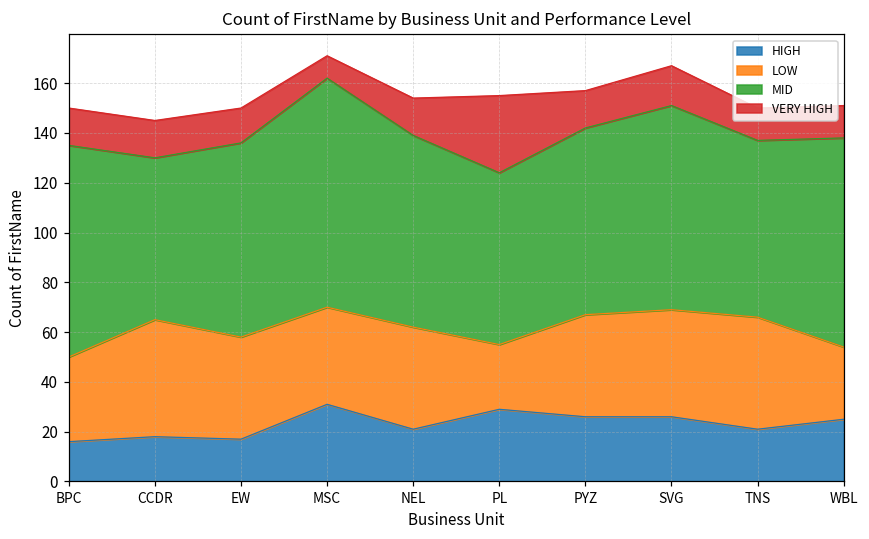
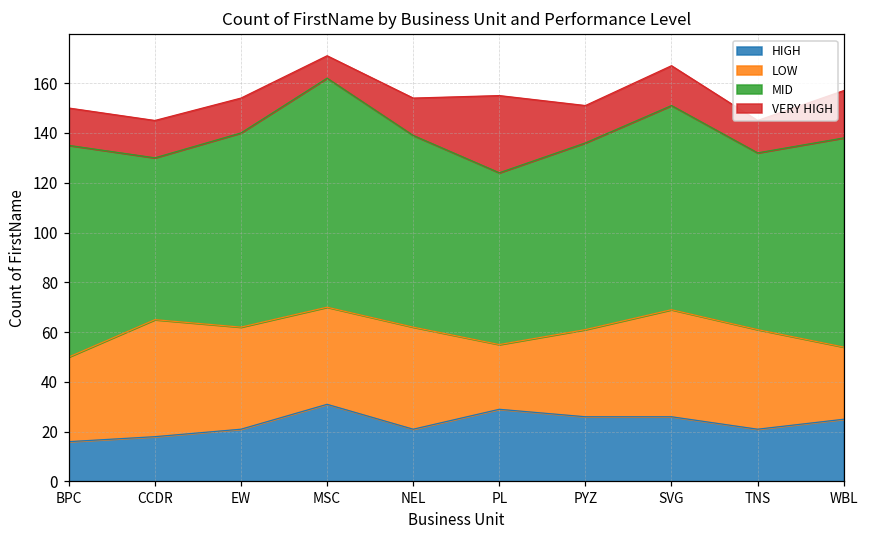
  {
    "HIGH": {
      "BPC": 16,
      "CCDR": 18,
-     "EW": 17,
+     "EW": 21,
      "MSC": 31,
      "NEL": 21,
      "PL": 29,
      "PYZ": 26,
      "SVG": 26,
      "TNS": 21,
      "WBL": 25
    },
    "LOW": {
      "BPC": 34,
      "CCDR": 47,
      "EW": 41,
      "MSC": 39,
      "NEL": 41,
      "PL": 26,
-     "PYZ": 41,
+     "PYZ": 35,
      "SVG": 43,
-     "TNS": 45,
+     "TNS": 40,
      "WBL": 29
    },
    "MID": {
      "BPC": 85,
      "CCDR": 65,
      "EW": 78,
      "MSC": 92,
      "NEL": 77,
      "PL": 69,
      "PYZ": 75,
      "SVG": 82,
      "TNS": 71,
      "WBL": 84
    },
    "VERY HIGH": {
      "BPC": 15,
      "CCDR": 15,
      "EW": 14,
      "MSC": 9,
      "NEL": 15,
      "PL": 31,
      "PYZ": 15,
      "SVG": 16,
-     "WBL": 13
+     "WBL": 19
    }
  }
